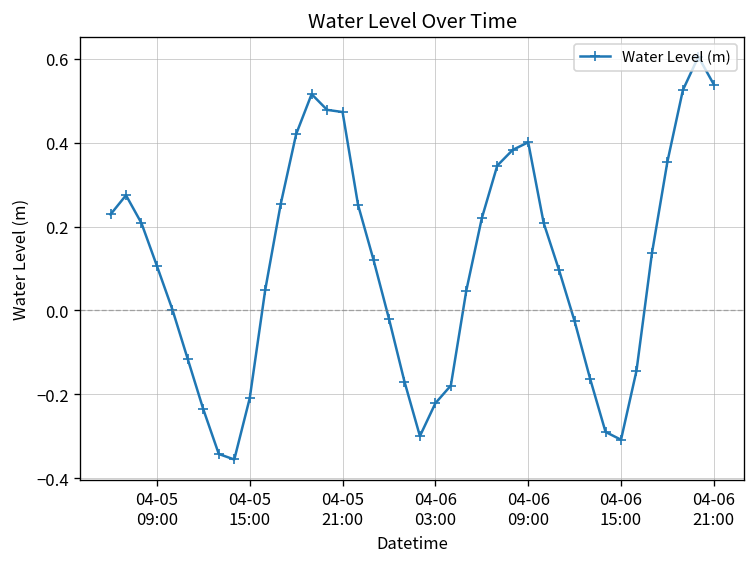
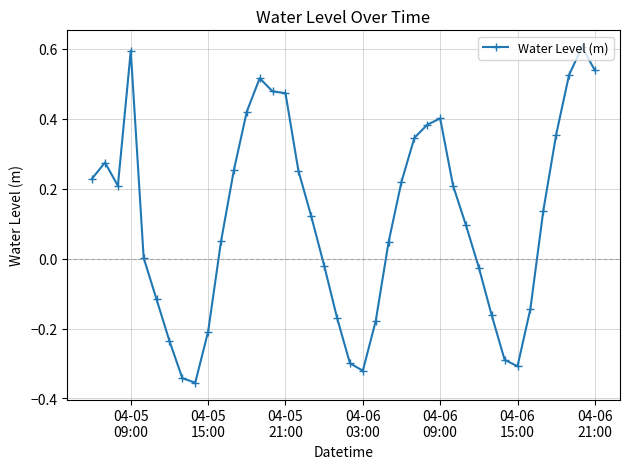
  {
-   "04-05 09:00": 0.11,
+   "04-05 09:00": 0.59,
    "04-05 15:00": -0.21,
    "04-05 21:00": 0.47,
-   "04-06 03:00": -0.22,
+   "04-06 03:00": -0.32,
    "04-06 09:00": 0.40,
    "04-06 15:00": -0.31,
    "04-06 21:00": 0.54
  }
